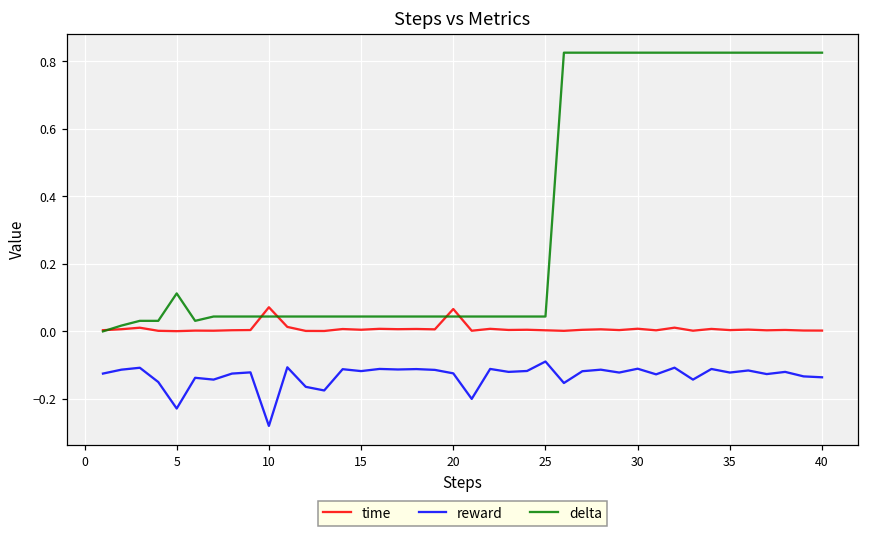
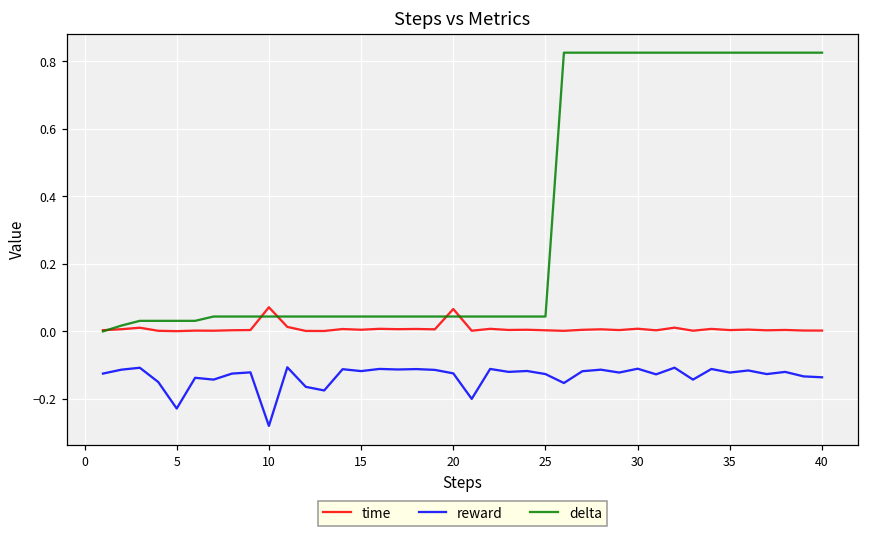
  {
    "time": {
      "5": 0.00,
      "10": 0.07,
      "15": 0.00,
      "20": 0.07,
      "25": 0.00,
      "30": 0.01,
      "35": 0.00,
      "40": 0.00
    },
    "reward": {
      "5": -0.23,
      "10": -0.28,
      "15": -0.12,
      "20": -0.12,
-     "25": -0.09,
+     "25": -0.13,
      "30": -0.11,
      "35": -0.12,
      "40": -0.14
    },
    "delta": {
-     "5": 0.11,
+     "5": 0.03,
      "10": 0.04,
      "15": 0.04,
      "20": 0.04,
      "25": 0.04,
      "30": 0.83,
      "35": 0.83,
      "40": 0.83
    }
  }
